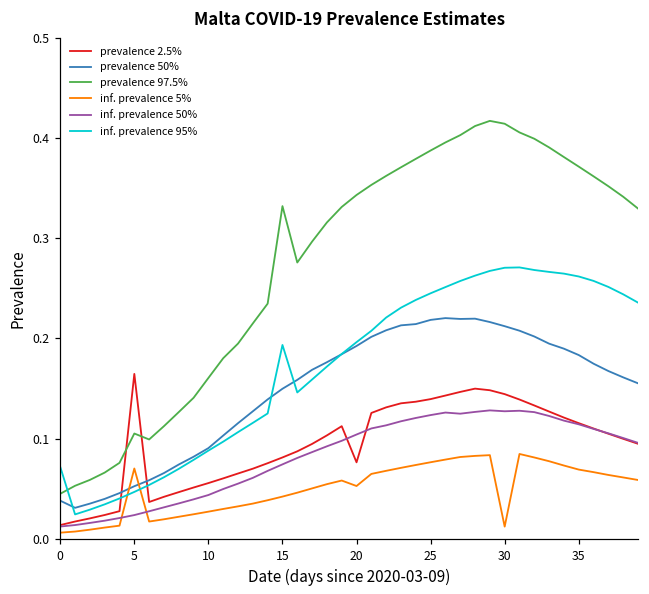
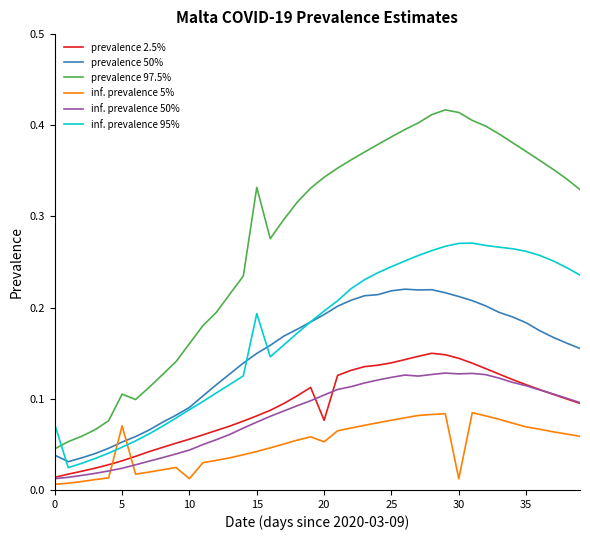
  {
    "prevalence 2.5%": {
-     "5": 0.16,
+     "5": 0.03,
      "10": 0.06,
      "15": 0.08,
      "20": 0.08,
      "25": 0.14,
      "30": 0.14
    },
    "prevalence 50%": {
      "0": 0.04,
      "5": 0.05,
      "15": 0.15,
      "20": 0.19,
      "25": 0.22,
      "30": 0.21,
      "35": 0.18
    },
    "prevalence 97.5%": {
      "0": 0.05,
      "5": 0.11,
      "10": 0.16,
      "15": 0.33,
      "20": 0.34,
      "25": 0.39,
      "30": 0.41,
      "35": 0.37
    },
    "inf. prevalence 5%": {
      "0": 0.01,
      "5": 0.07,
-     "10": 0.03,
+     "10": 0.01,
      "15": 0.04,
      "20": 0.05,
      "25": 0.08,
      "30": 0.01,
      "35": 0.07
    },
    "inf. prevalence 50%": {
      "5": 0.02,
      "10": 0.04,
      "15": 0.07,
      "20": 0.10,
      "25": 0.12,
      "30": 0.13
    },
    "inf. prevalence 95%": {
      "0": 0.07,
      "5": 0.05,
      "15": 0.19,
      "20": 0.20,
      "25": 0.24,
      "30": 0.27,
      "35": 0.26
    }
  }
